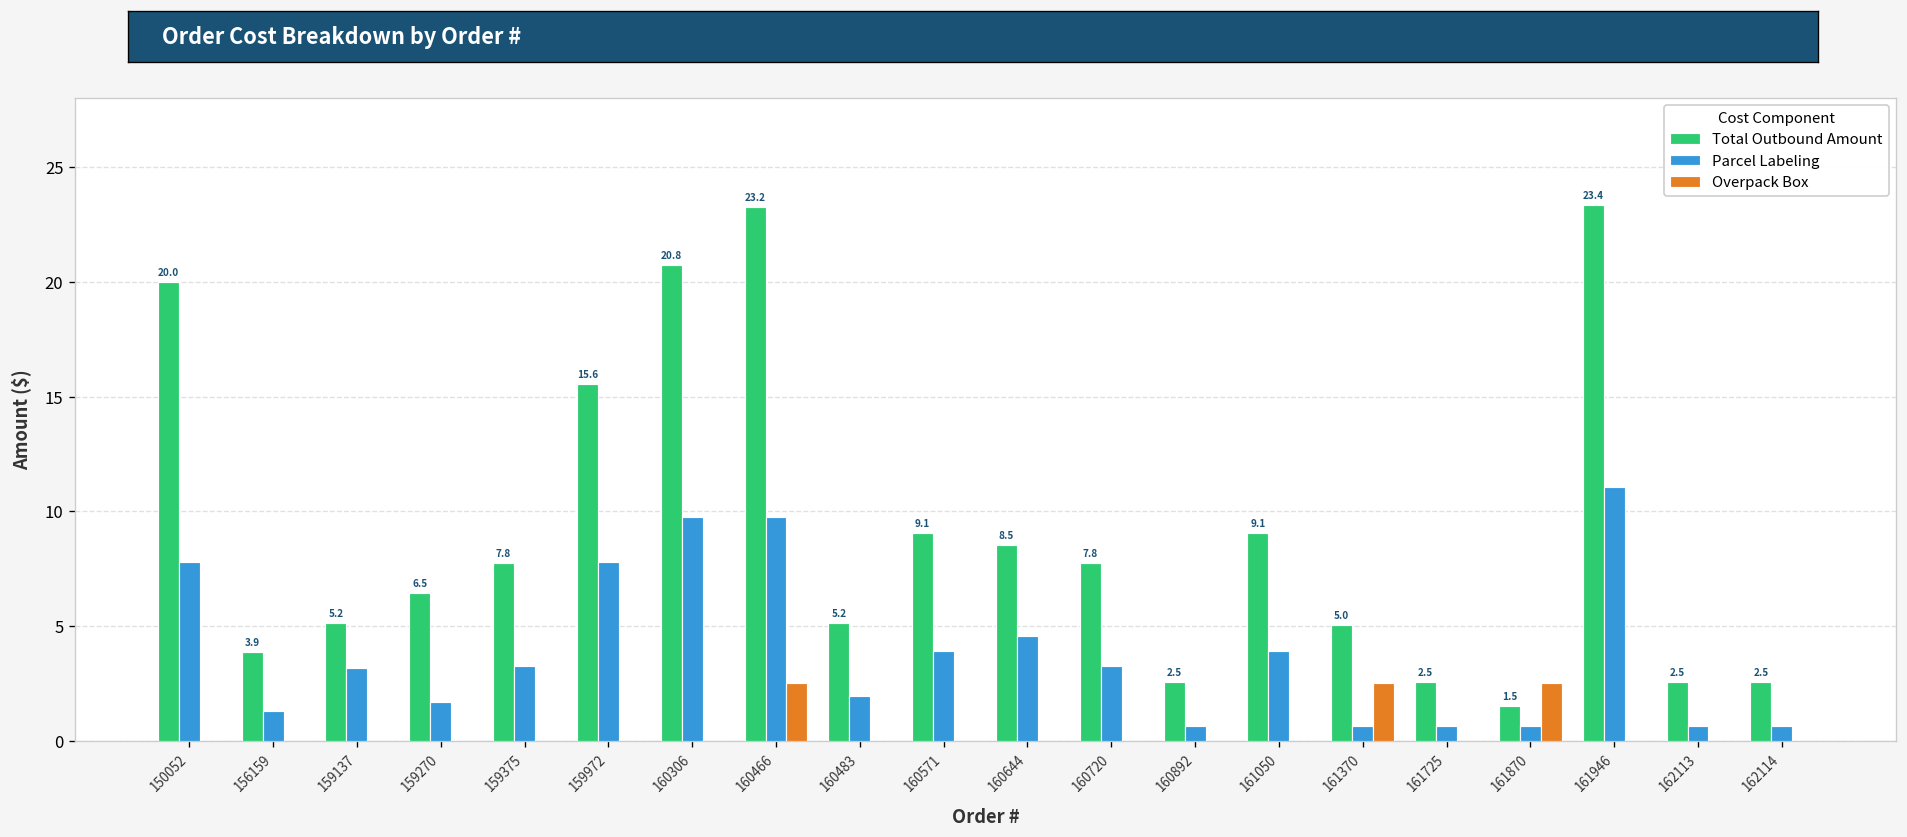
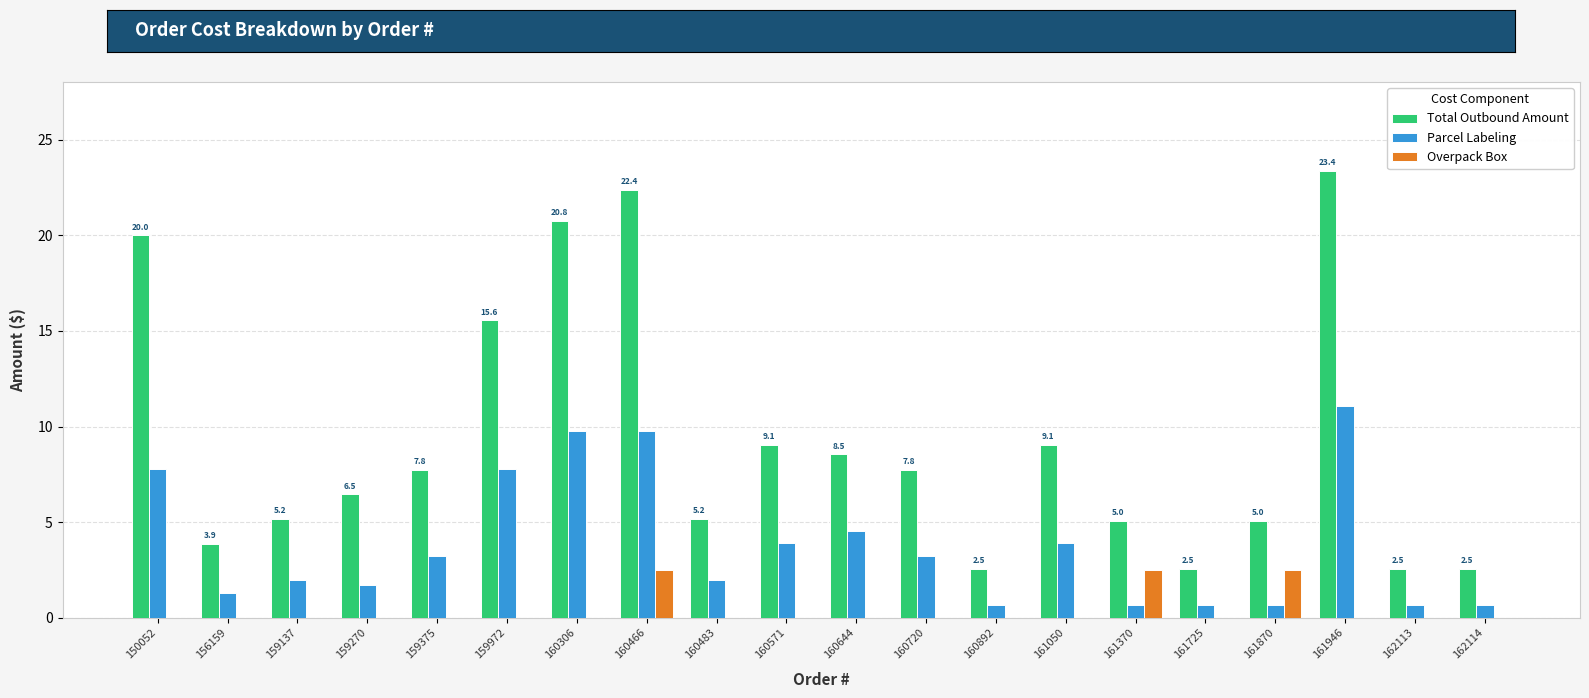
  {
    "Total Outbound Amount": {
      "150052": 20.0,
      "156159": 3.9,
      "159137": 5.2,
      "159270": 6.5,
      "159375": 7.8,
      "159972": 15.6,
      "160306": 20.8,
-     "160466": 23.2,
+     "160466": 22.4,
      "160483": 5.2,
      "160571": 9.1,
      "160644": 8.5,
      "160720": 7.8,
      "160892": 2.5,
      "161050": 9.1,
      "161370": 5.0,
      "161725": 2.5,
-     "161870": 1.5,
+     "161870": 5.0,
      "161946": 23.4,
      "162113": 2.5,
      "162114": 2.5
    },
    "Parcel Labeling": {
      "150052": 7.8,
      "156159": 1.3,
-     "159137": 3.2,
+     "159137": 2.0,
      "159270": 1.7,
      "159375": 3.3,
      "159972": 7.8,
      "160306": 9.8,
      "160466": 9.8,
      "160483": 2.0,
      "160571": 3.9,
      "160644": 4.6,
      "160720": 3.3,
      "160892": 0.7,
      "161050": 3.9,
      "161370": 0.7,
      "161725": 0.7,
      "161870": 0.7,
      "161946": 11.1,
      "162113": 0.7,
      "162114": 0.7
    },
    "Overpack Box": {
      "150052": 0.0,
      "156159": 0.0,
      "159137": 0.0,
      "159270": 0.0,
      "159375": 0.0,
      "159972": 0.0,
      "160306": 0.0,
      "160466": 2.5,
      "160483": 0.0,
      "160571": 0.0,
      "160644": 0.0,
      "160720": 0.0,
      "160892": 0.0,
      "161050": 0.0,
      "161725": 0.0,
      "161870": 2.5,
      "161946": 0.0,
      "162113": 0.0,
      "162114": 0.0
    }
  }
